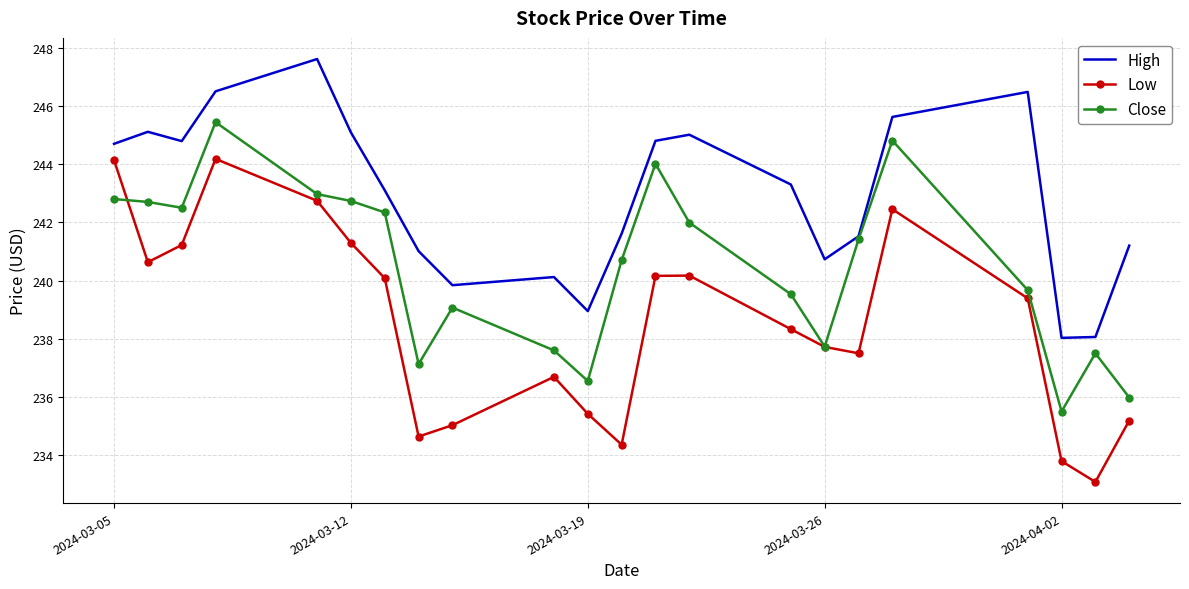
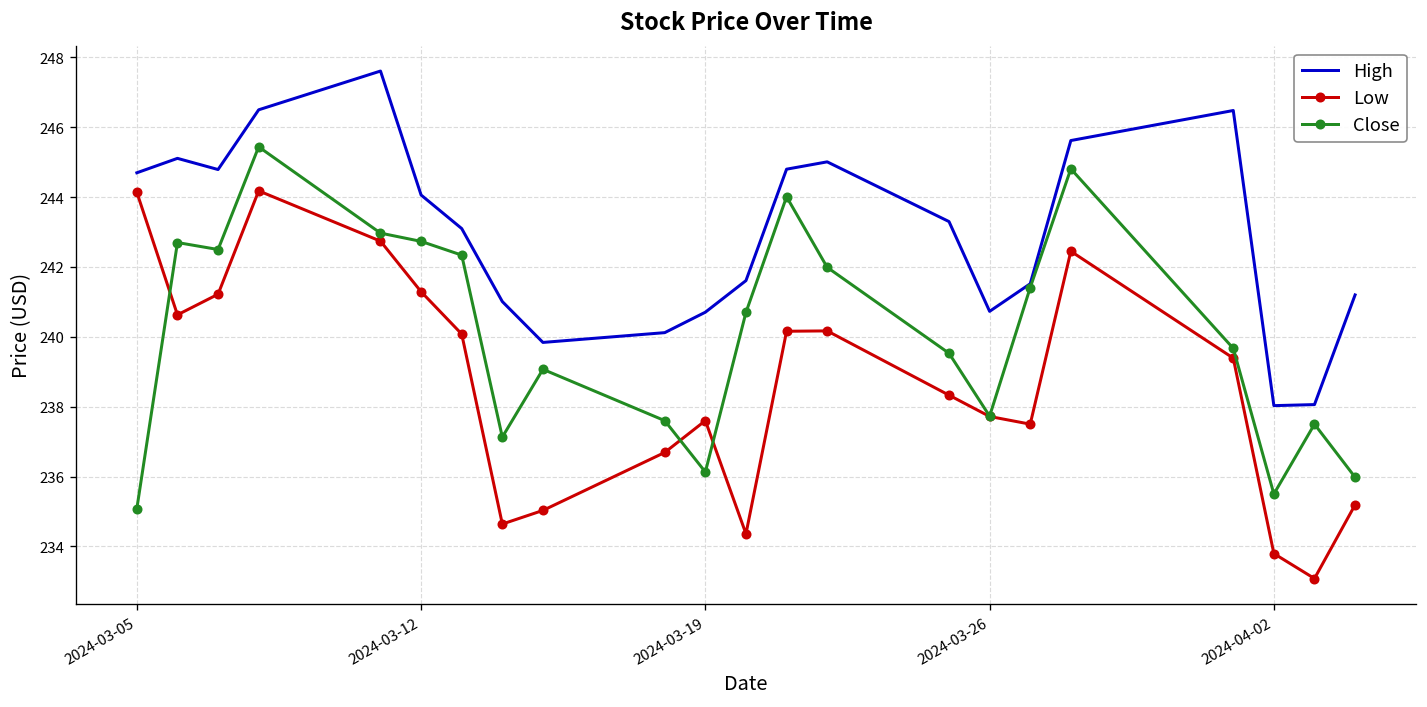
  {
    "High": {
      "2024-03-05": 244.7,
-     "2024-03-12": 245.1,
-     "2024-03-19": 238.9,
+     "2024-03-12": 244.1,
+     "2024-03-19": 240.7,
      "2024-03-26": 240.7,
      "2024-04-02": 238.0
    },
    "Low": {
      "2024-03-05": 244.1,
      "2024-03-12": 241.3,
-     "2024-03-19": 235.4,
+     "2024-03-19": 237.6,
      "2024-04-02": 233.8
    },
    "Close": {
-     "2024-03-05": 242.8,
+     "2024-03-05": 235.1,
      "2024-03-12": 242.7,
-     "2024-03-19": 236.5,
+     "2024-03-19": 236.1,
      "2024-04-02": 235.5
    }
  }
